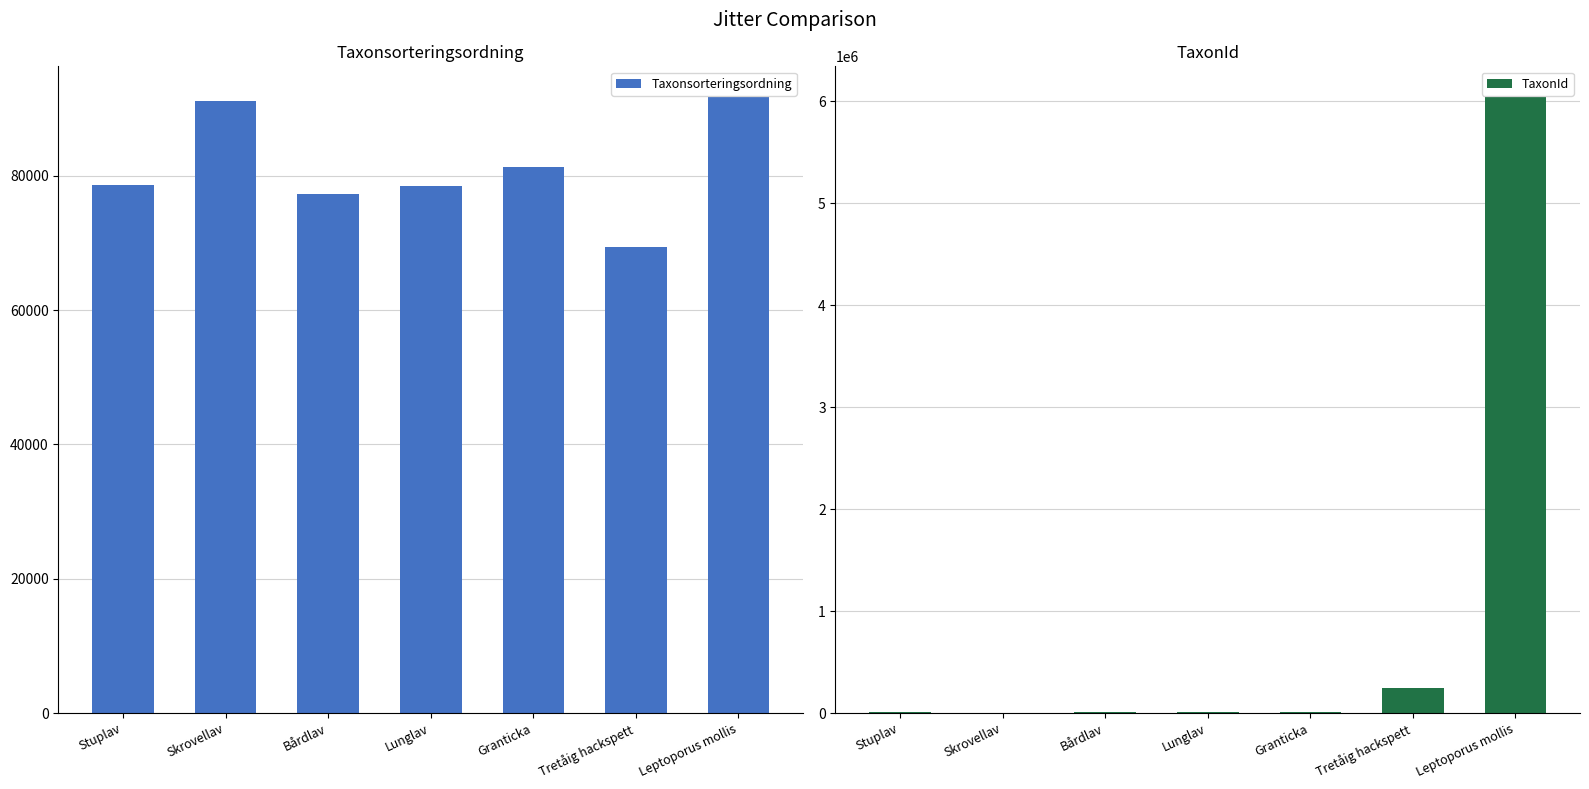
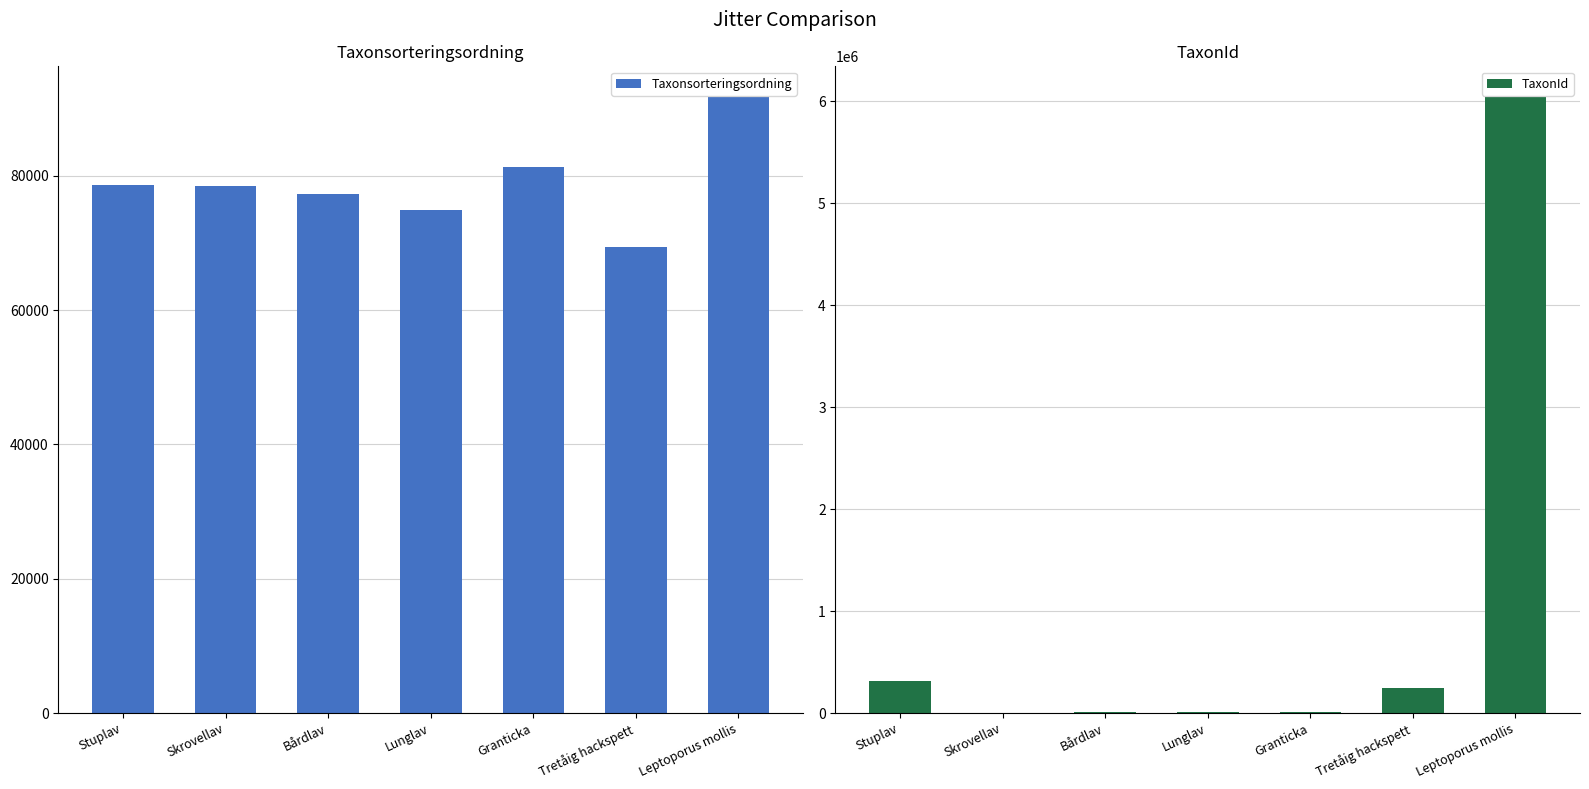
  {
    "Taxonsorteringsordning": {
      "Stuplav": 79000,
-     "Skrovellav": 91000,
+     "Skrovellav": 79000,
      "Bårdlav": 77000,
-     "Lunglav": 79000,
+     "Lunglav": 75000,
      "Granticka": 81000,
      "Tretåig hackspett": 69000,
      "Leptoporus mollis": 92000
    },
    "TaxonId": {
-     "Stuplav": 10000,
+     "Stuplav": 310000,
      "Tretåig hackspett": 240000,
      "Leptoporus mollis": 6040000
    }
  }
